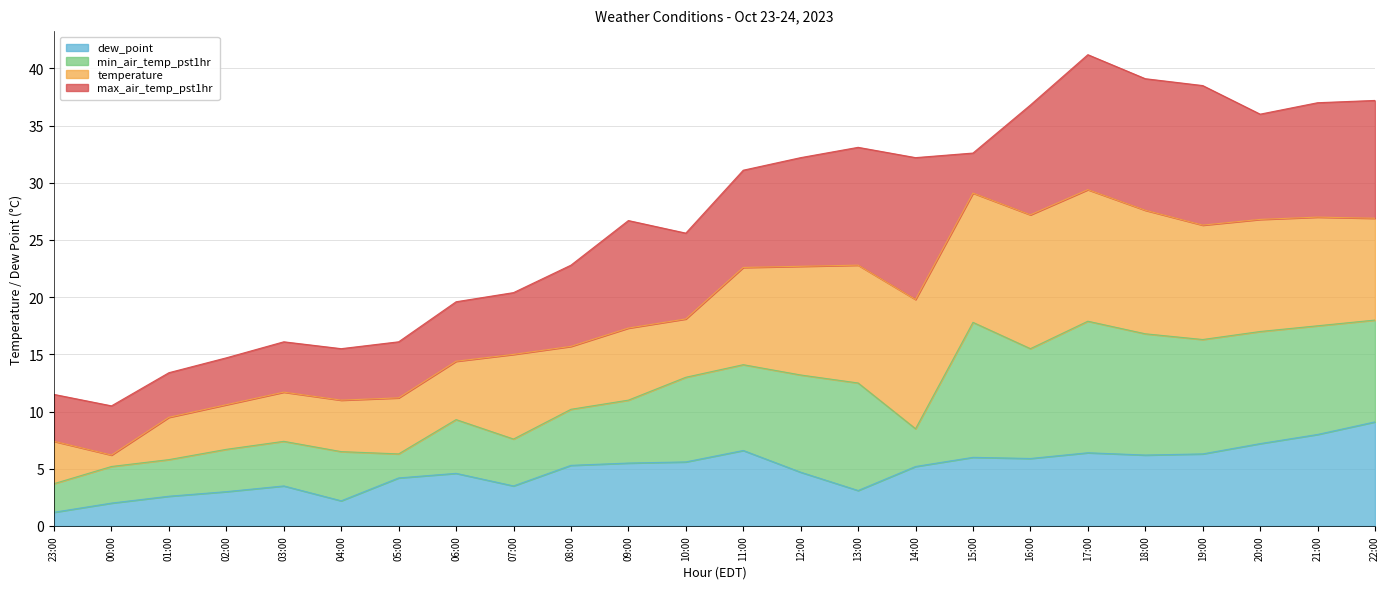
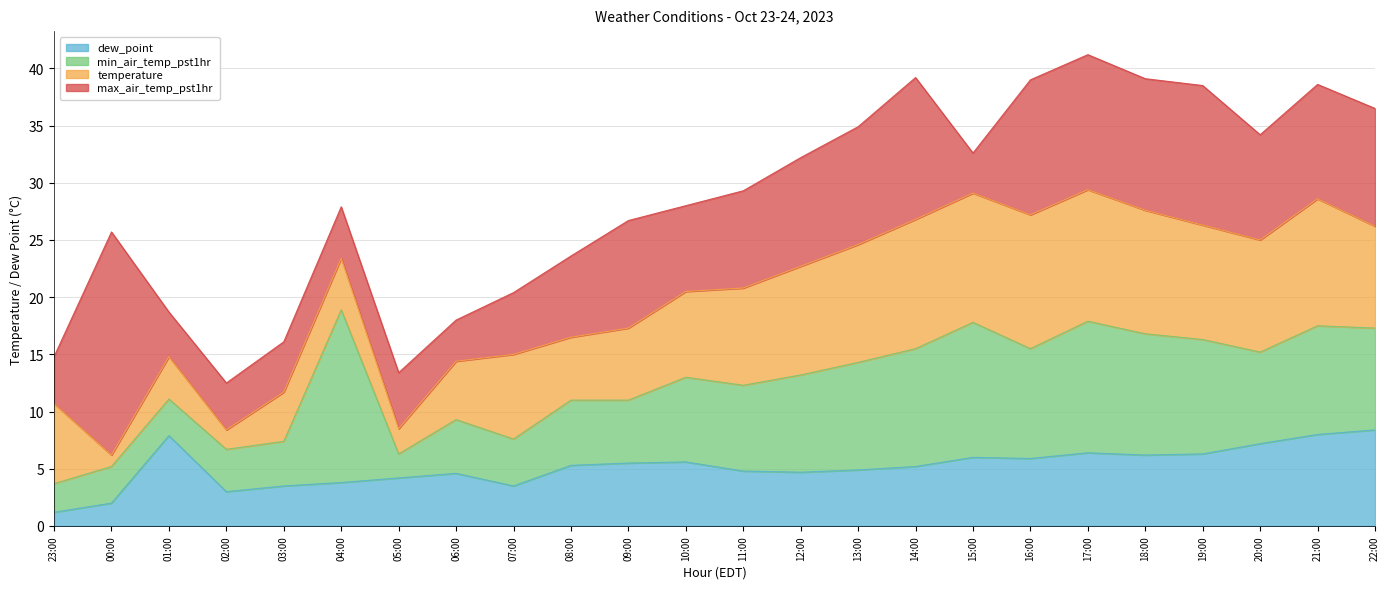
  {
    "dew_point": {
      "23:00": 1.2,
      "00:00": 2.0,
-     "01:00": 2.6,
+     "01:00": 7.9,
      "02:00": 3.0,
      "03:00": 3.5,
-     "04:00": 2.2,
+     "04:00": 3.8,
      "05:00": 4.2,
      "06:00": 4.6,
      "07:00": 3.5,
      "08:00": 5.3,
      "09:00": 5.5,
      "10:00": 5.6,
-     "11:00": 6.6,
+     "11:00": 4.8,
      "12:00": 4.7,
-     "13:00": 3.1,
+     "13:00": 4.9,
      "14:00": 5.2,
      "15:00": 6.0,
      "16:00": 5.9,
      "17:00": 6.4,
      "18:00": 6.2,
      "19:00": 6.3,
      "20:00": 7.2,
      "21:00": 8.0,
-     "22:00": 9.1
+     "22:00": 8.4
    },
    "min_air_temp_pst1hr": {
      "23:00": 2.5,
      "00:00": 3.2,
      "01:00": 3.2,
      "02:00": 3.7,
      "03:00": 3.9,
-     "04:00": 4.3,
+     "04:00": 15.1,
      "05:00": 2.1,
      "06:00": 4.7,
      "07:00": 4.1,
-     "08:00": 4.9,
+     "08:00": 5.7,
      "09:00": 5.5,
      "10:00": 7.4,
      "11:00": 7.5,
      "12:00": 8.5,
      "13:00": 9.4,
-     "14:00": 3.3,
+     "14:00": 10.3,
      "15:00": 11.8,
      "16:00": 9.6,
      "17:00": 11.5,
      "18:00": 10.6,
      "19:00": 10.0,
-     "20:00": 9.8,
+     "20:00": 8.0,
      "21:00": 9.5,
      "22:00": 8.9
    },
    "temperature": {
-     "23:00": 3.7,
+     "23:00": 7.0,
      "00:00": 1.0,
      "01:00": 3.7,
-     "02:00": 3.9,
+     "02:00": 1.7,
      "03:00": 4.3,
      "04:00": 4.5,
-     "05:00": 4.9,
+     "05:00": 2.2,
      "06:00": 5.1,
      "07:00": 7.4,
      "08:00": 5.5,
      "09:00": 6.3,
-     "10:00": 5.1,
+     "10:00": 7.5,
      "11:00": 8.5,
      "12:00": 9.5,
      "13:00": 10.3,
      "14:00": 11.3,
      "15:00": 11.3,
      "16:00": 11.7,
      "17:00": 11.5,
      "18:00": 10.8,
      "19:00": 10.0,
      "20:00": 9.8,
-     "21:00": 9.5,
+     "21:00": 11.1,
      "22:00": 8.9
    },
    "max_air_temp_pst1hr": {
      "23:00": 4.1,
-     "00:00": 4.3,
+     "00:00": 19.5,
      "01:00": 3.9,
      "02:00": 4.1,
      "03:00": 4.4,
      "04:00": 4.5,
      "05:00": 4.9,
-     "06:00": 5.2,
+     "06:00": 3.6,
      "07:00": 5.4,
      "08:00": 7.1,
      "09:00": 9.4,
      "10:00": 7.5,
      "11:00": 8.5,
      "12:00": 9.5,
      "13:00": 10.3,
      "14:00": 12.4,
      "15:00": 3.5,
-     "16:00": 9.6,
+     "16:00": 11.8,
      "17:00": 11.8,
      "18:00": 11.5,
      "19:00": 12.2,
      "20:00": 9.2,
      "21:00": 10.0,
      "22:00": 10.3
    }
  }
